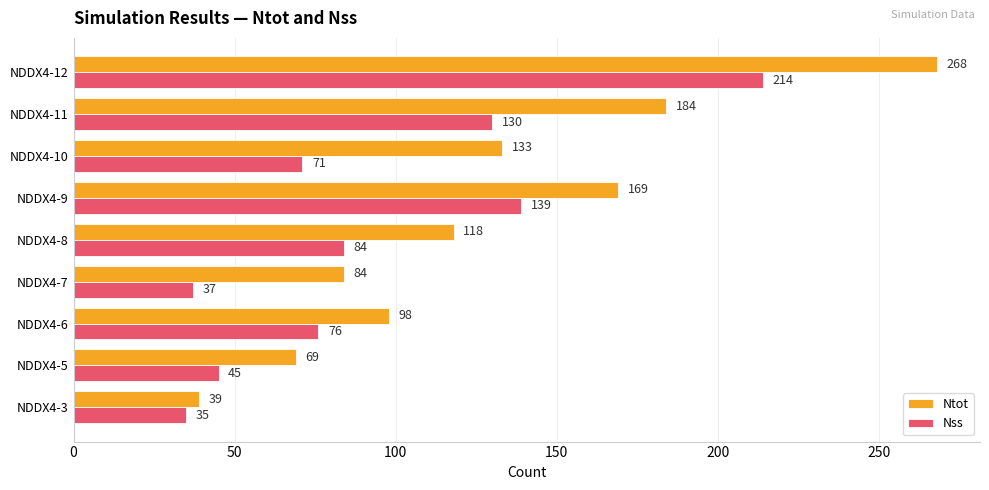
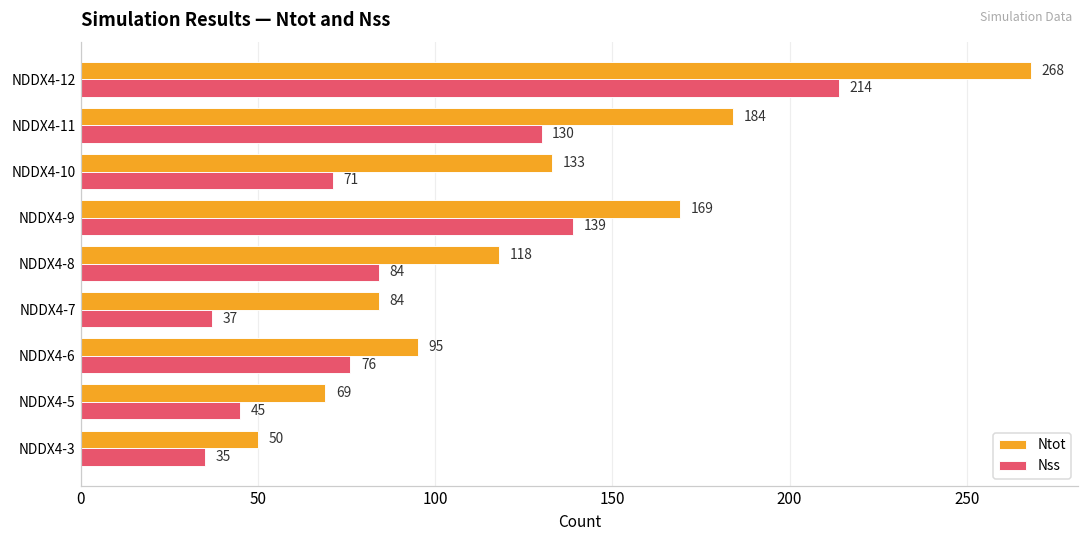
  {
    "Ntot": {
      "NDDX4-12": 268,
      "NDDX4-11": 184,
      "NDDX4-10": 133,
      "NDDX4-9": 169,
      "NDDX4-8": 118,
      "NDDX4-7": 84,
-     "NDDX4-6": 98,
+     "NDDX4-6": 95,
      "NDDX4-5": 69,
-     "NDDX4-3": 39
+     "NDDX4-3": 50
    },
    "Nss": {
      "NDDX4-12": 214,
      "NDDX4-11": 130,
      "NDDX4-10": 71,
      "NDDX4-9": 139,
      "NDDX4-8": 84,
      "NDDX4-7": 37,
      "NDDX4-6": 76,
      "NDDX4-5": 45,
      "NDDX4-3": 35
    }
  }
